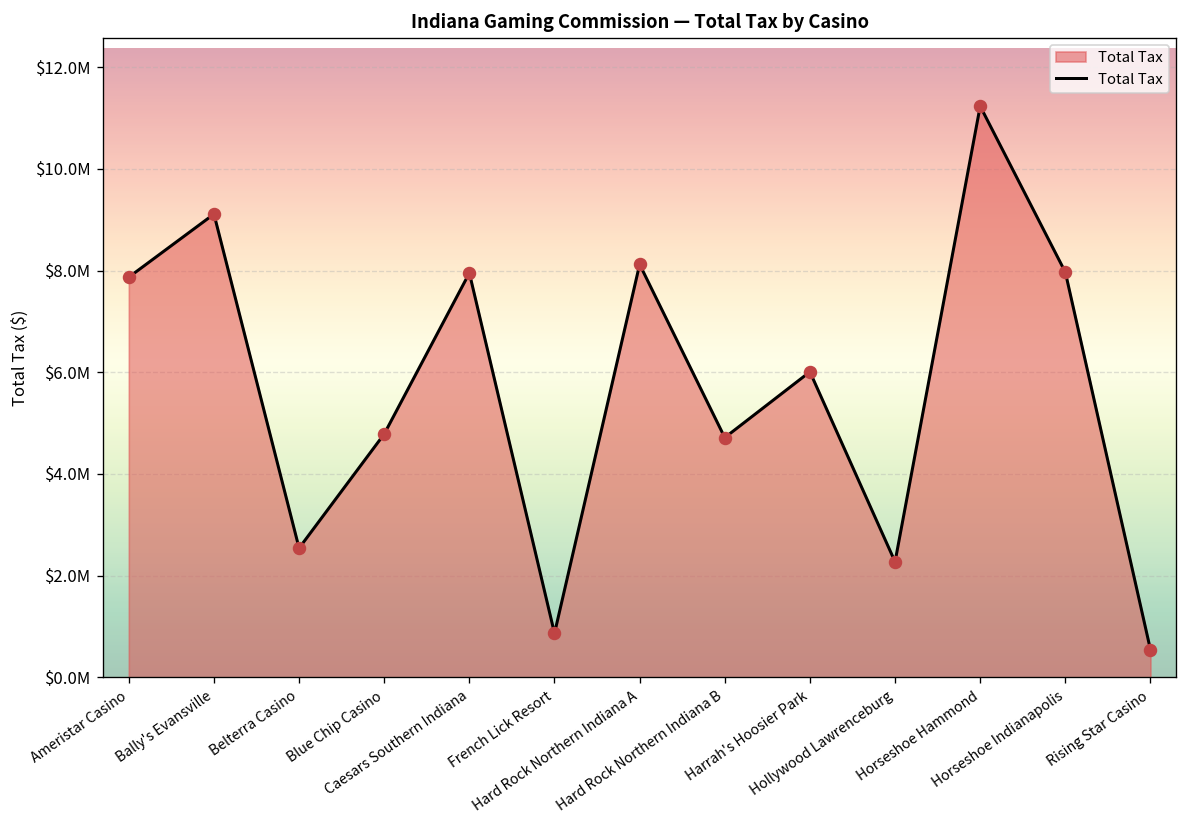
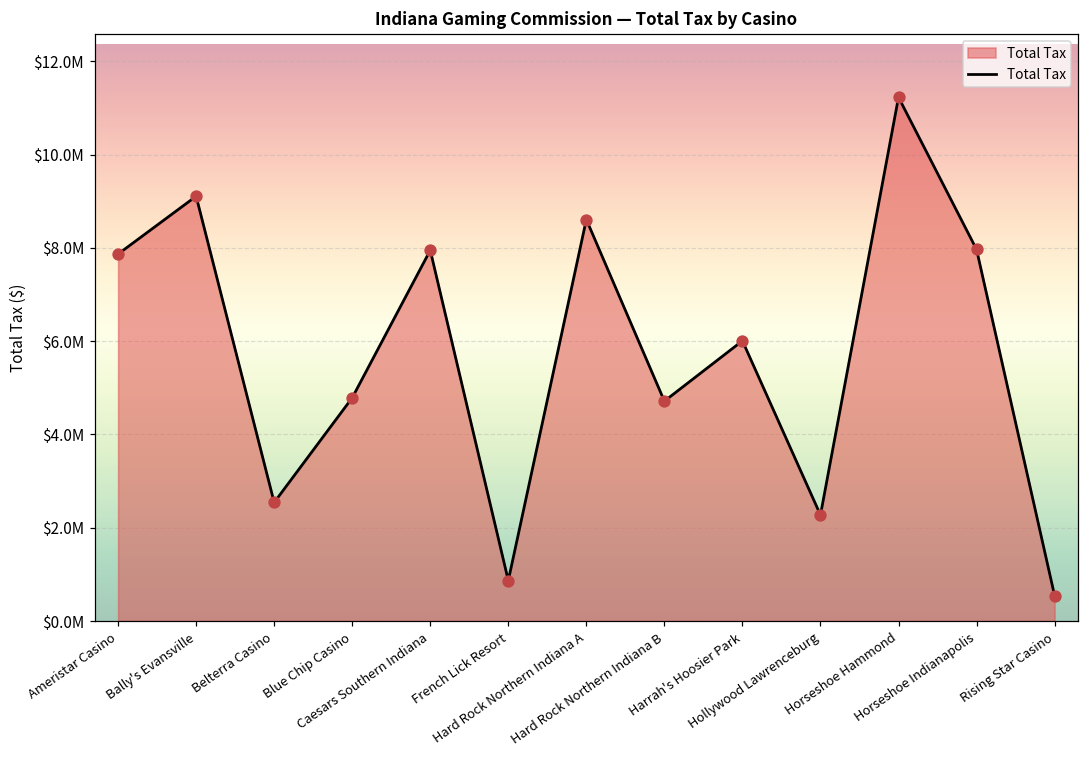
  {
    "Ameristar Casino": "$7900000",
    "Bally's Evansville": "$9100000",
    "Belterra Casino": "$2500000",
    "Blue Chip Casino": "$4800000",
    "Caesars Southern Indiana": "$8000000",
    "French Lick Resort": "$900000",
-   "Hard Rock Northern Indiana A": "$8100000",
+   "Hard Rock Northern Indiana A": "$8600000",
    "Hard Rock Northern Indiana B": "$4700000",
    "Harrah's Hoosier Park": "$6000000",
    "Hollywood Lawrenceburg": "$2300000",
    "Horseshoe Hammond": "$11200000",
    "Horseshoe Indianapolis": "$8000000",
    "Rising Star Casino": "$500000"
  }
